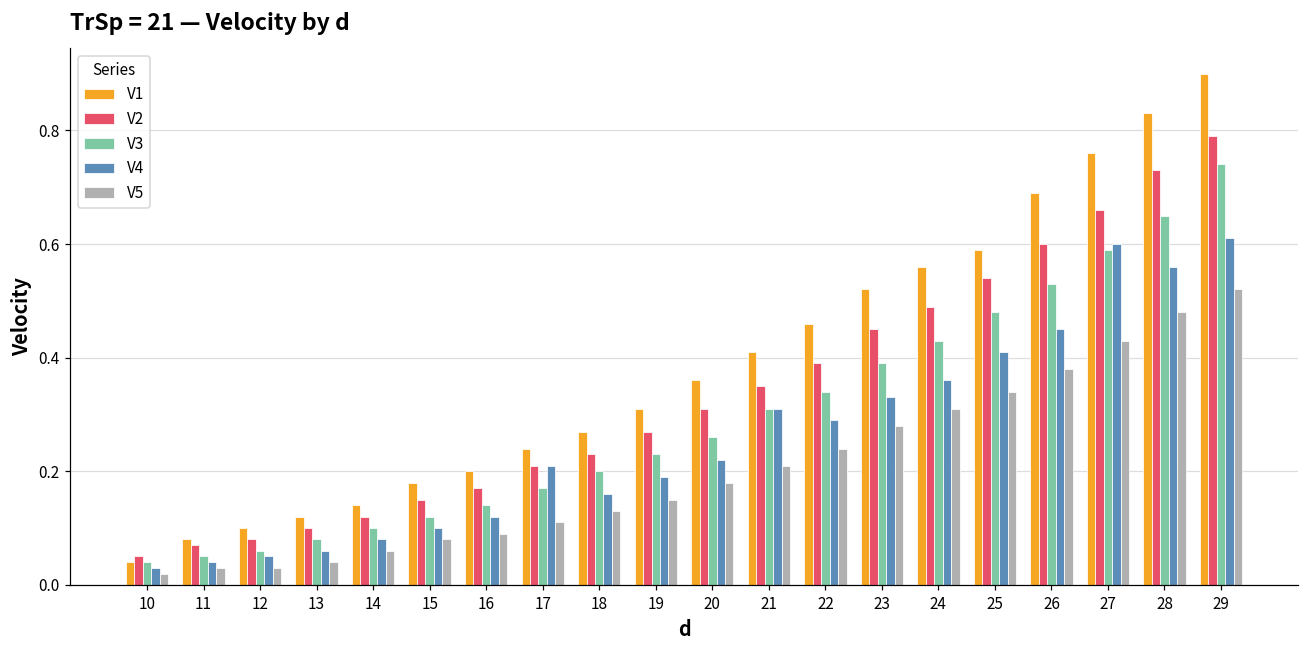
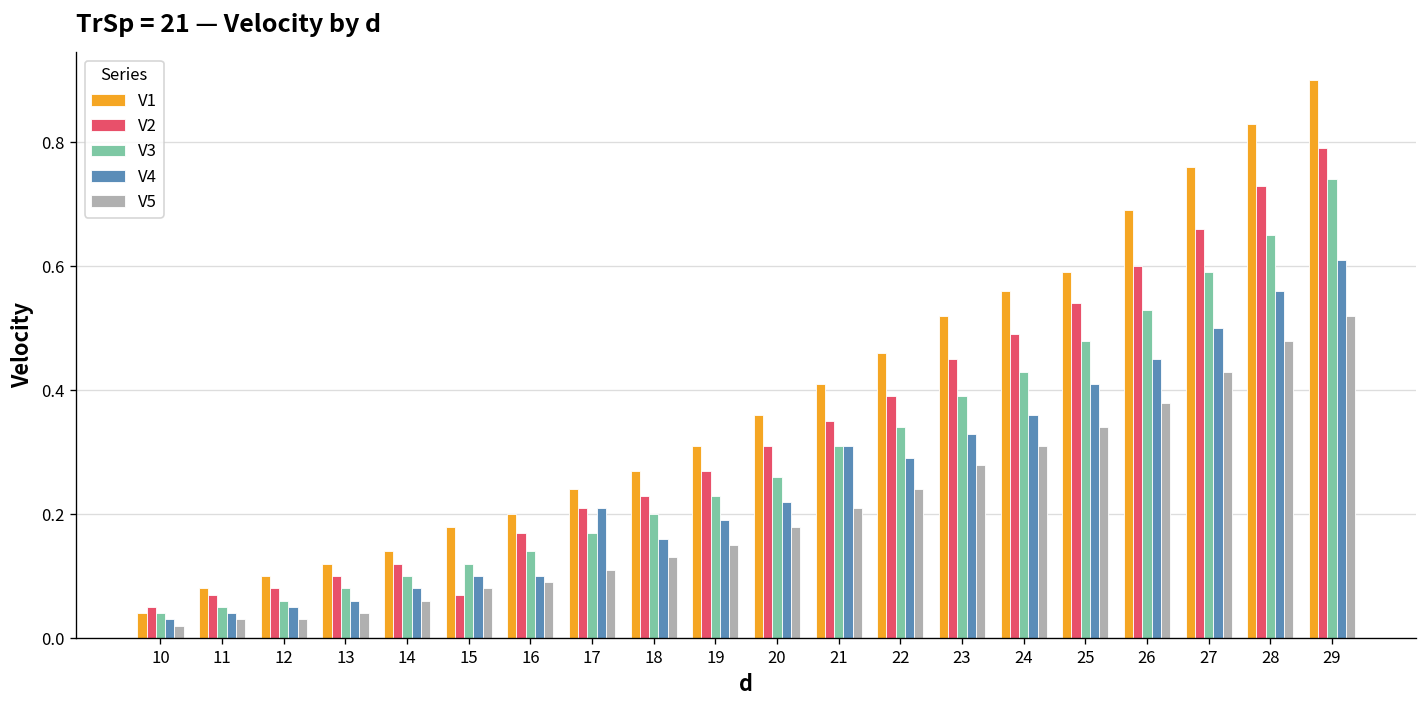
  {
    "V1": {
      "10": 0.04,
      "11": 0.08,
      "12": 0.10,
      "13": 0.12,
      "14": 0.14,
      "15": 0.18,
      "16": 0.20,
      "17": 0.24,
      "18": 0.27,
      "19": 0.31,
      "20": 0.36,
      "21": 0.41,
      "22": 0.46,
      "23": 0.52,
      "24": 0.56,
      "25": 0.59,
      "26": 0.69,
      "27": 0.76,
      "28": 0.83,
      "29": 0.90
    },
    "V2": {
      "10": 0.05,
      "11": 0.07,
      "12": 0.08,
      "13": 0.10,
      "14": 0.12,
-     "15": 0.15,
+     "15": 0.07,
      "16": 0.17,
      "17": 0.21,
      "18": 0.23,
      "19": 0.27,
      "20": 0.31,
      "21": 0.35,
      "22": 0.39,
      "23": 0.45,
      "24": 0.49,
      "25": 0.54,
      "26": 0.60,
      "27": 0.66,
      "28": 0.73,
      "29": 0.79
    },
    "V4": {
      "10": 0.03,
      "11": 0.04,
      "12": 0.05,
      "13": 0.06,
      "14": 0.08,
      "15": 0.10,
-     "16": 0.12,
+     "16": 0.10,
      "17": 0.21,
      "18": 0.16,
      "19": 0.19,
      "20": 0.22,
      "21": 0.31,
      "22": 0.29,
      "23": 0.33,
      "24": 0.36,
      "25": 0.41,
      "26": 0.45,
-     "27": 0.6,
+     "27": 0.5,
      "28": 0.56,
      "29": 0.61
    }
  }
